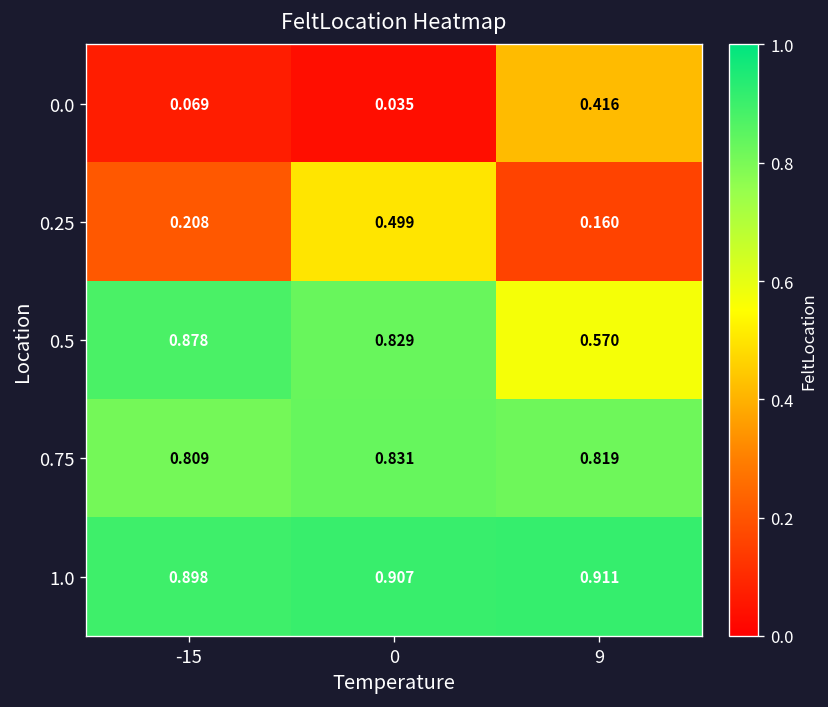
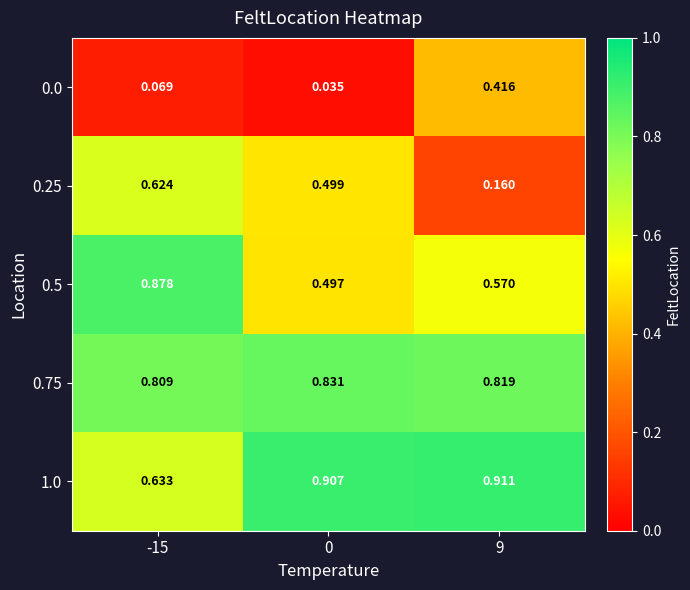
  {
    "0.0": {
      "-15": 0.069,
      "0": 0.035,
      "9": 0.416
    },
    "0.25": {
-     "-15": 0.208,
+     "-15": 0.624,
      "0": 0.499,
      "9": 0.160
    },
    "0.5": {
      "-15": 0.878,
-     "0": 0.829,
+     "0": 0.497,
      "9": 0.570
    },
    "0.75": {
      "-15": 0.809,
      "0": 0.831,
      "9": 0.819
    },
    "1.0": {
-     "-15": 0.898,
+     "-15": 0.633,
      "0": 0.907,
      "9": 0.911
    }
  }
